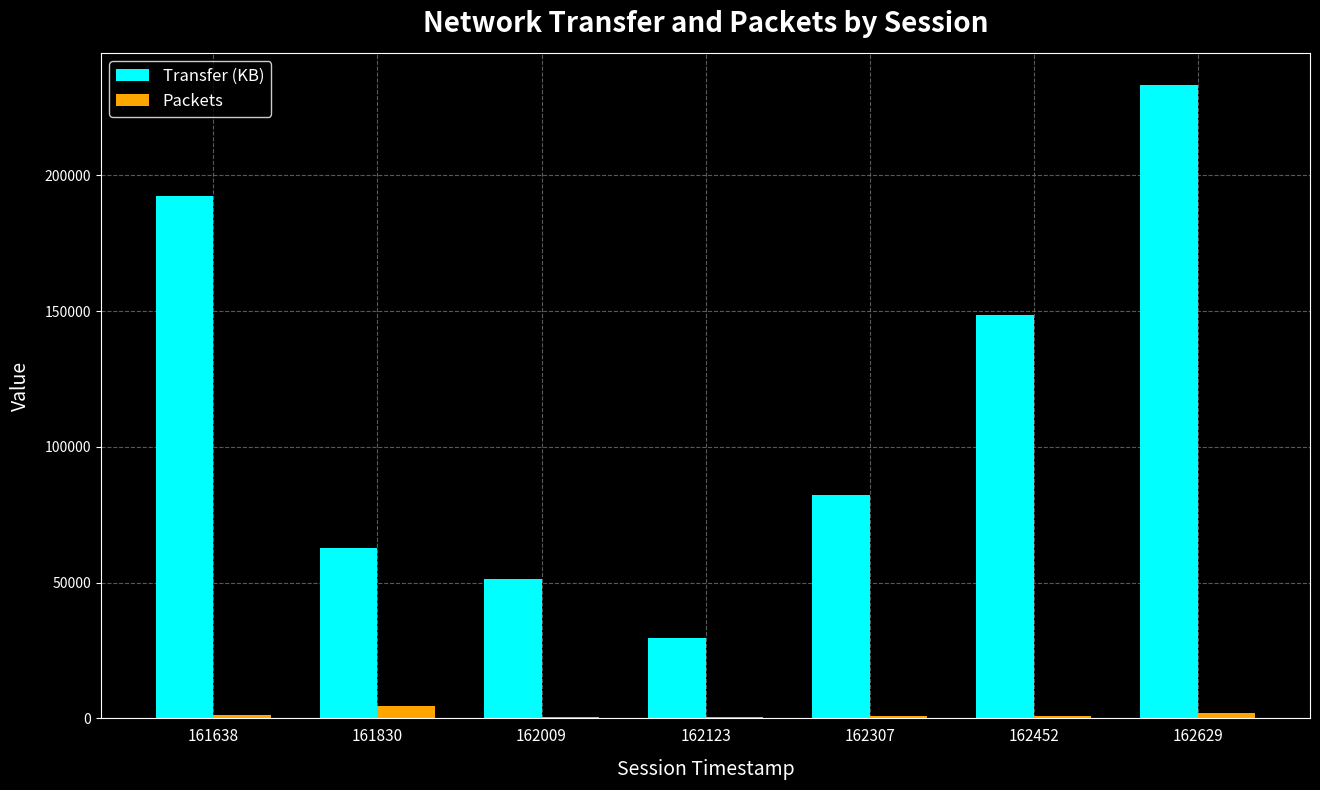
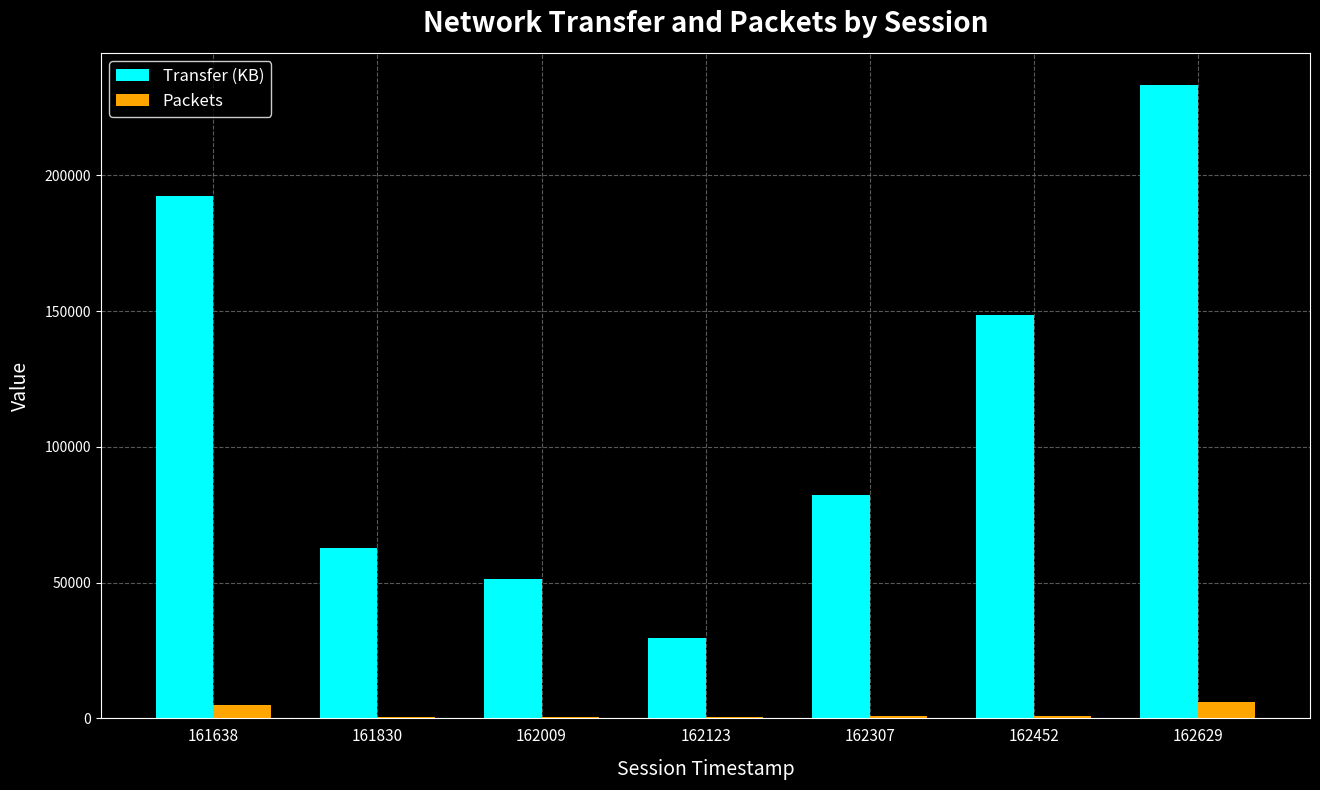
  {
    "Transfer (KB)": {
      "161638": 193000,
      "161830": 63000,
      "162009": 51000,
      "162123": 30000,
      "162307": 82000,
      "162452": 149000,
      "162629": 234000
    },
    "Packets": {
-     "161638": 1000,
-     "161830": 4000,
-     "162629": 2000
+     "161638": 5000,
+     "161830": 1000,
+     "162629": 6000
    }
  }
